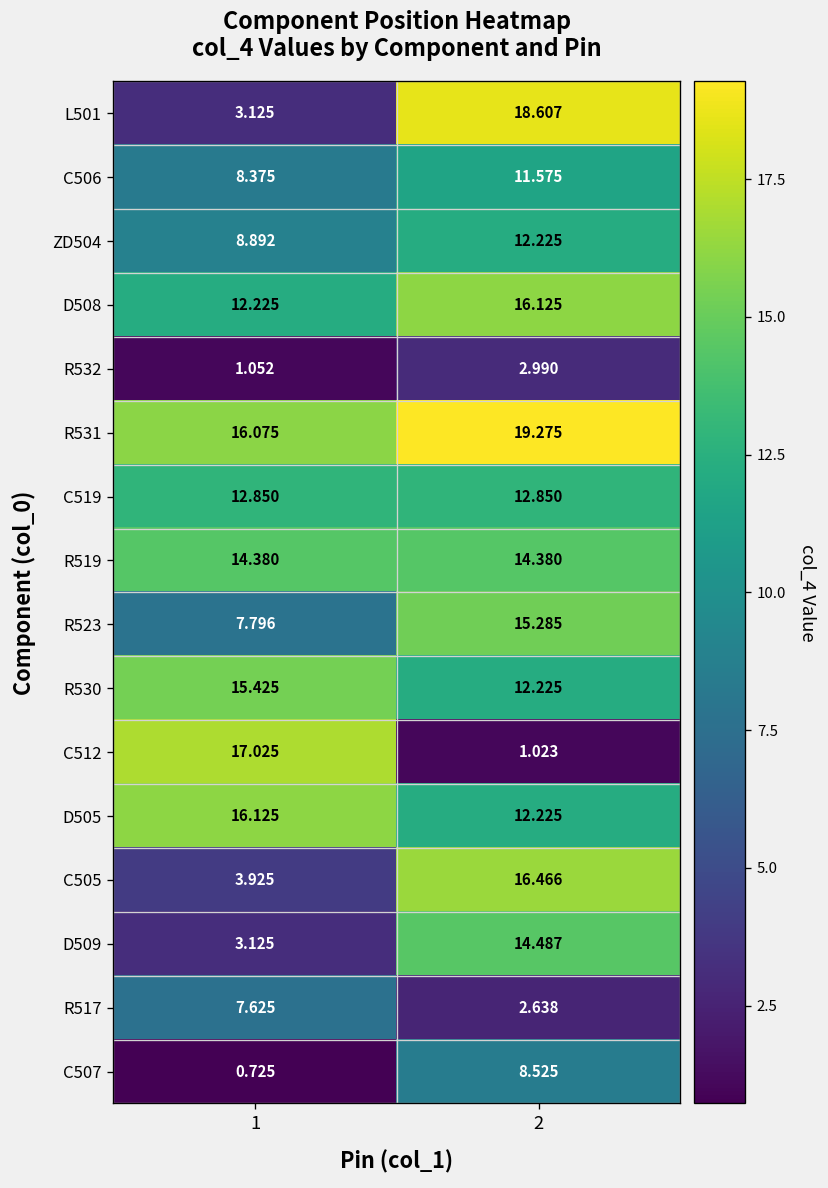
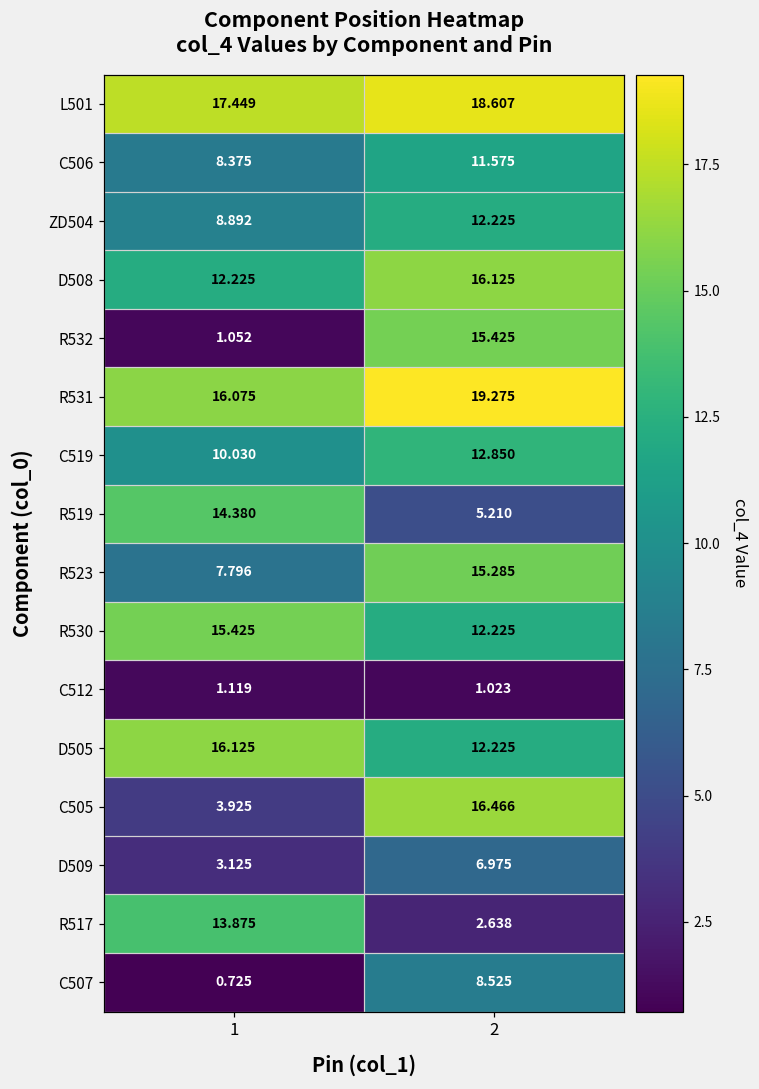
  {
    "L501": {
-     "1": 3.125,
+     "1": 17.449,
      "2": 18.607
    },
    "C506": {
      "1": 8.375,
      "2": 11.575
    },
    "ZD504": {
      "1": 8.892,
      "2": 12.225
    },
    "D508": {
      "1": 12.225,
      "2": 16.125
    },
    "R532": {
      "1": 1.052,
-     "2": 2.990
+     "2": 15.425
    },
    "R531": {
      "1": 16.075,
      "2": 19.275
    },
    "C519": {
-     "1": 12.850,
+     "1": 10.030,
      "2": 12.850
    },
    "R519": {
      "1": 14.380,
-     "2": 14.380
+     "2": 5.210
    },
    "R523": {
      "1": 7.796,
      "2": 15.285
    },
    "R530": {
      "1": 15.425,
      "2": 12.225
    },
    "C512": {
-     "1": 17.025,
+     "1": 1.119,
      "2": 1.023
    },
    "D505": {
      "1": 16.125,
      "2": 12.225
    },
    "C505": {
      "1": 3.925,
      "2": 16.466
    },
    "D509": {
      "1": 3.125,
-     "2": 14.487
+     "2": 6.975
    },
    "R517": {
-     "1": 7.625,
+     "1": 13.875,
      "2": 2.638
    },
    "C507": {
      "1": 0.725,
      "2": 8.525
    }
  }
